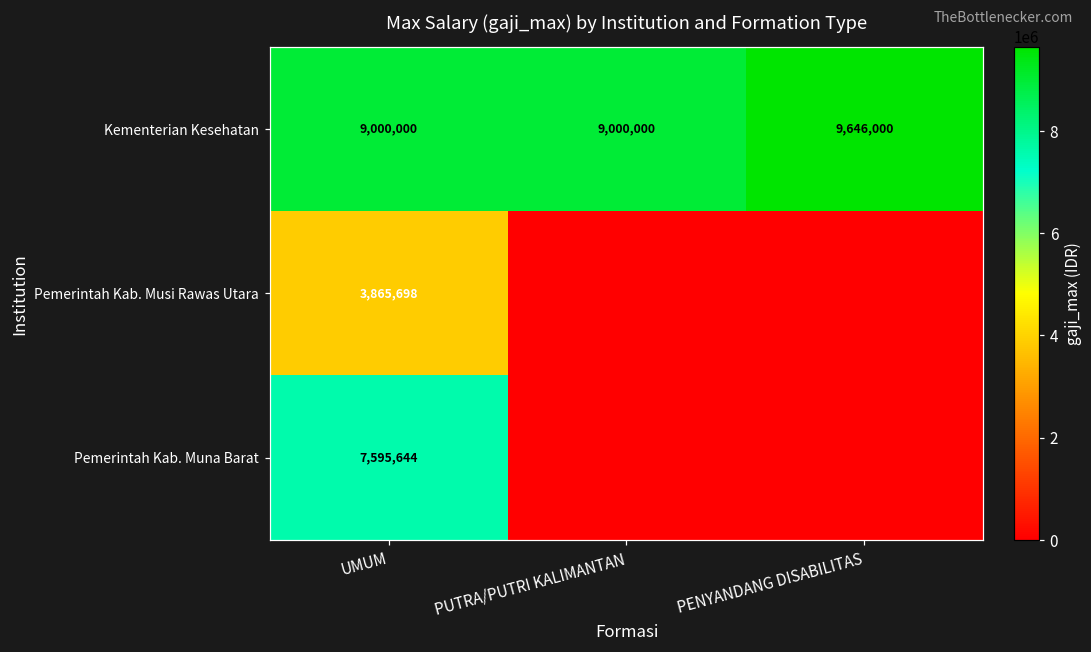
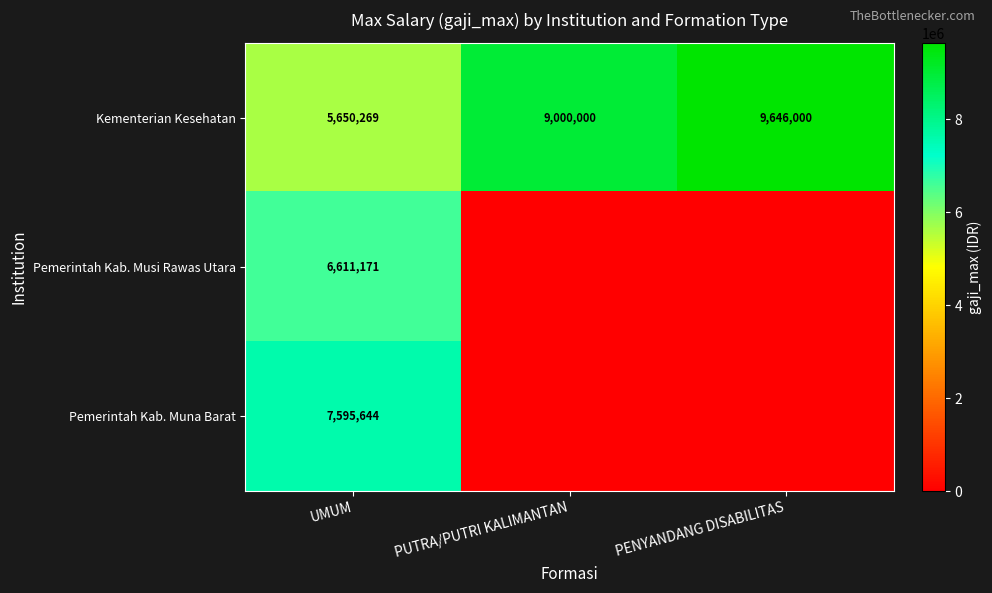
  {
    "Kementerian Kesehatan": {
-     "UMUM": "9,000,000",
+     "UMUM": "5,650,269",
      "PUTRA/PUTRI KALIMANTAN": "9,000,000",
      "PENYANDANG DISABILITAS": "9,646,000"
    },
    "Pemerintah Kab. Musi Rawas Utara": {
-     "UMUM": "3,865,698"
+     "UMUM": "6,611,171"
    },
    "Pemerintah Kab. Muna Barat": {
      "UMUM": "7,595,644"
    }
  }
